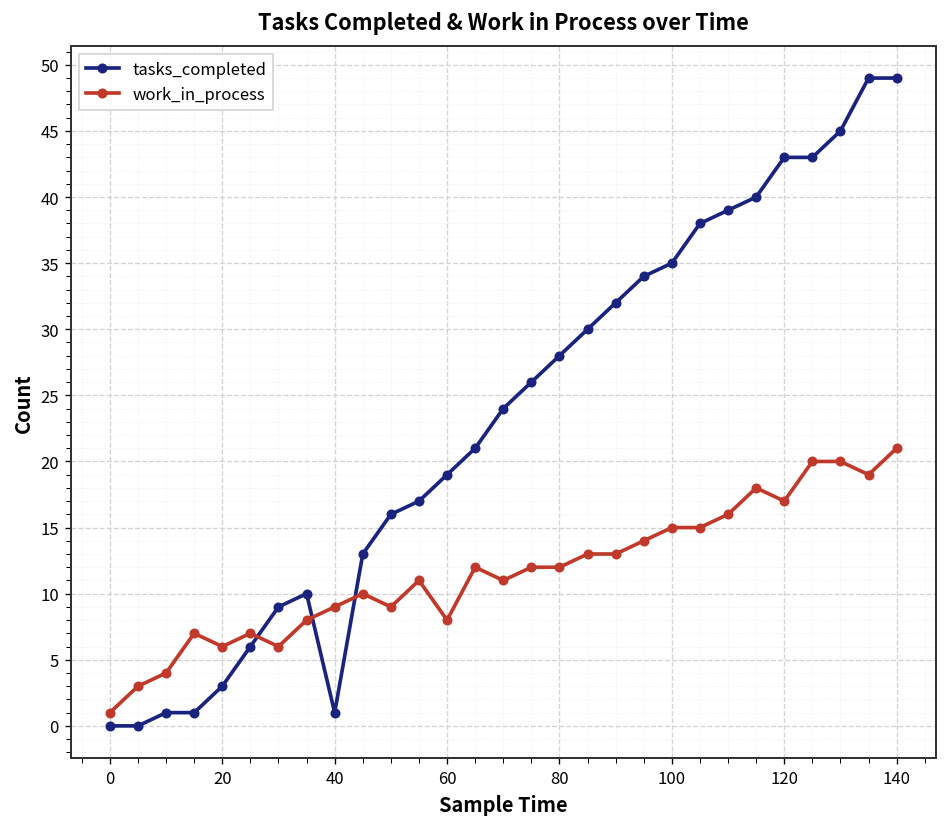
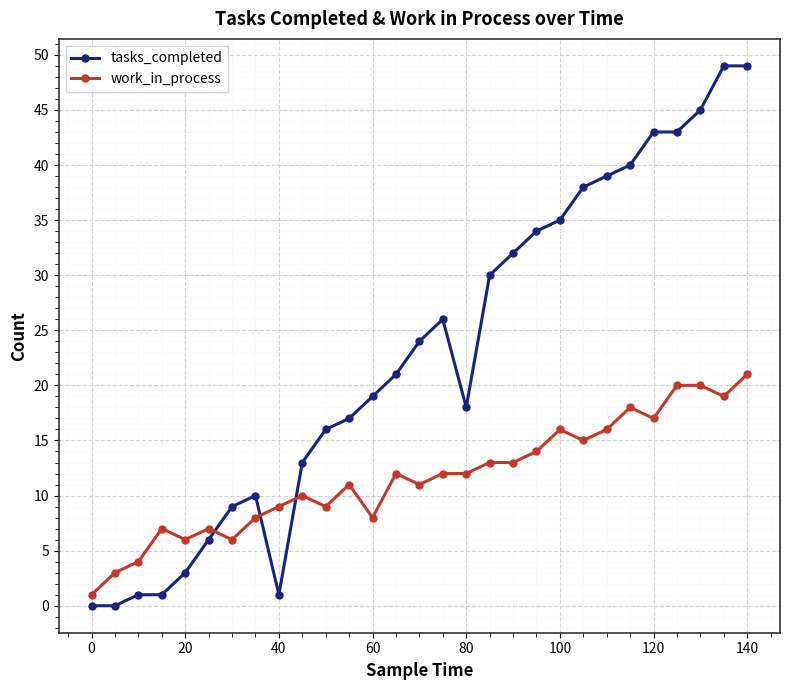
  {
    "tasks_completed": {
      "0": 0,
      "20": 3,
      "40": 1,
      "60": 19,
-     "80": 28,
+     "80": 18,
      "100": 35,
      "120": 43,
      "140": 49
    },
    "work_in_process": {
      "0": 1,
      "20": 6,
      "40": 9,
      "60": 8,
      "80": 12,
-     "100": 15,
+     "100": 16,
      "120": 17,
      "140": 21
    }
  }
